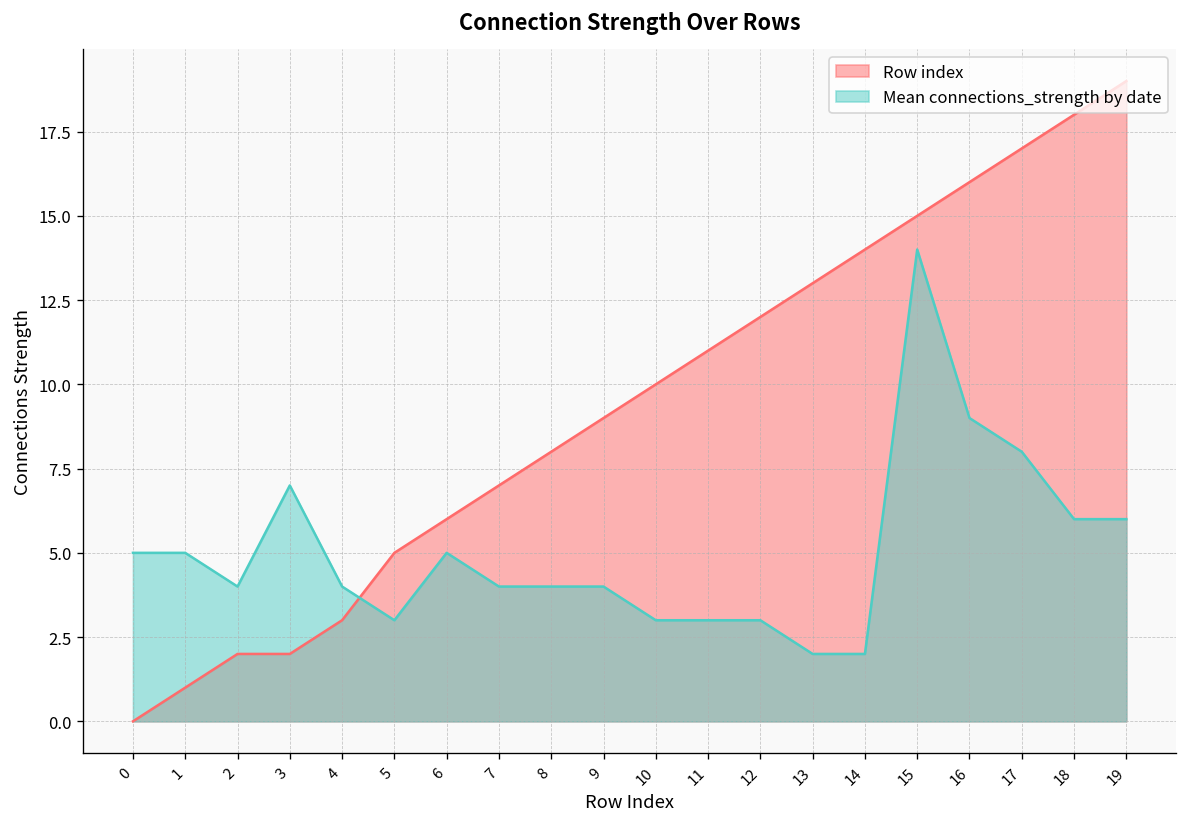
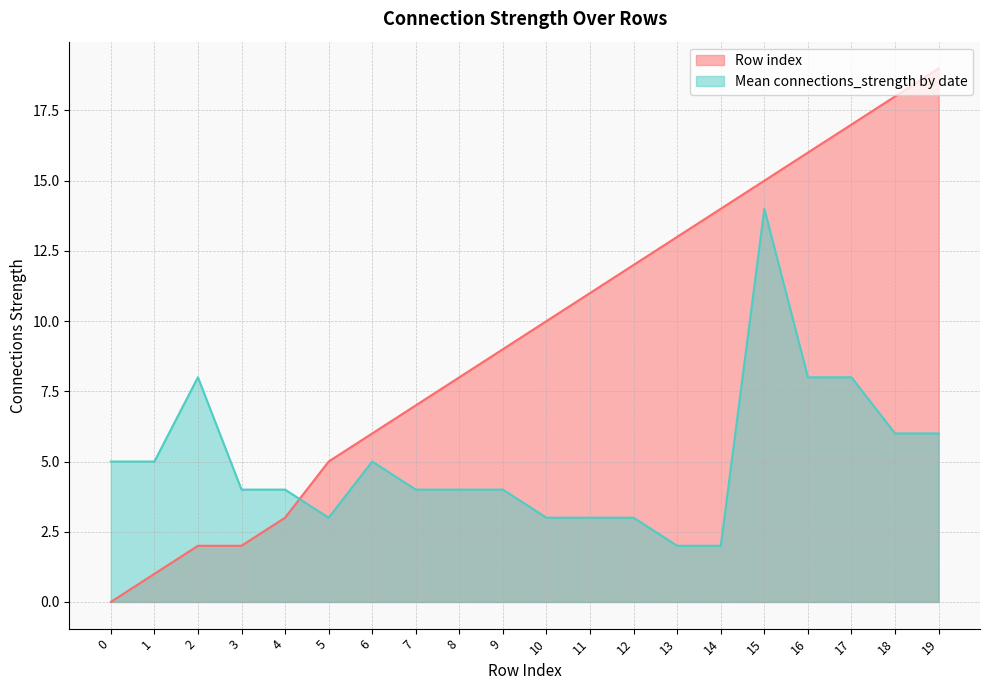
  {
    "Row index": {
      "0": 0,
      "1": 1,
      "2": 2,
      "3": 2,
      "4": 3,
      "5": 5,
      "6": 6,
      "7": 7,
      "8": 8,
      "9": 9,
      "10": 10,
      "11": 11,
      "12": 12,
      "13": 13,
      "14": 14,
      "15": 15,
      "16": 16,
      "17": 17,
      "18": 18
    },
    "Mean connections_strength by date": {
      "0": 5,
      "1": 5,
-     "2": 4,
-     "3": 7,
+     "2": 8,
+     "3": 4,
      "4": 4,
      "5": 3,
      "6": 5,
      "7": 4,
      "8": 4,
      "9": 4,
      "10": 3,
      "11": 3,
      "12": 3,
      "13": 2,
      "14": 2,
      "15": 14,
-     "16": 9,
+     "16": 8,
      "17": 8,
      "18": 6,
      "19": 6
    }
  }
